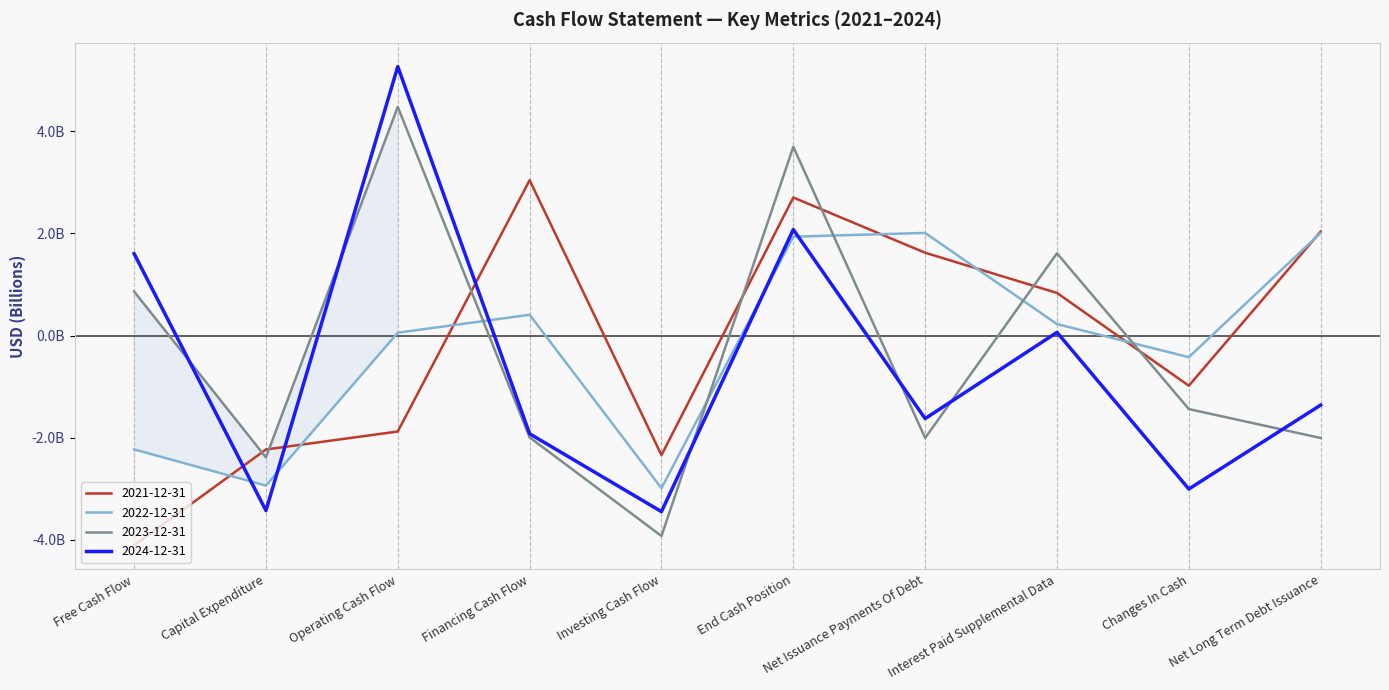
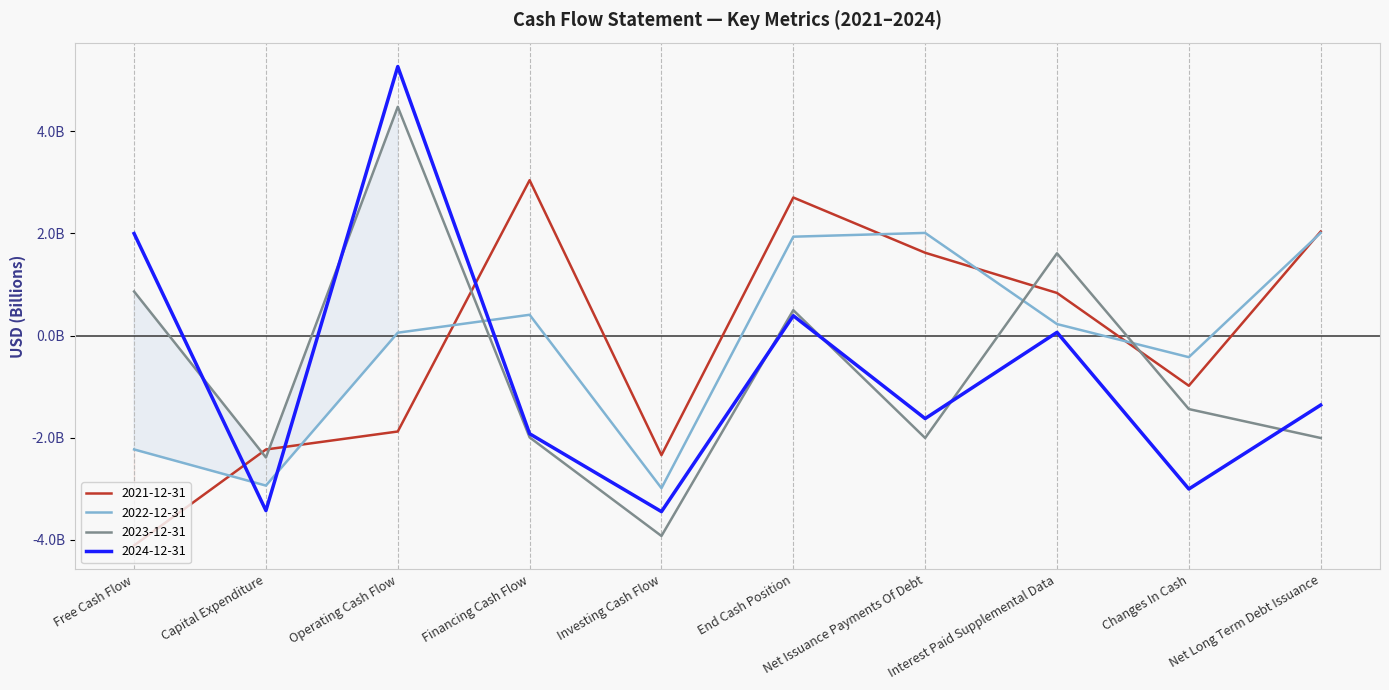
  {
    "2021-12-31": {
      "Capital Expenditure": -2200000000,
      "Operating Cash Flow": -1900000000,
      "Financing Cash Flow": 3000000000,
      "Investing Cash Flow": -2300000000,
      "End Cash Position": 2700000000,
      "Net Issuance Payments Of Debt": 1600000000,
      "Interest Paid Supplemental Data": 800000000,
      "Changes In Cash": -1000000000
    },
    "2022-12-31": {
      "Free Cash Flow": -2200000000,
      "Capital Expenditure": -2900000000,
      "Operating Cash Flow": 100000000,
      "Financing Cash Flow": 400000000,
      "Investing Cash Flow": -3000000000,
      "End Cash Position": 1900000000,
      "Net Issuance Payments Of Debt": 2000000000,
      "Interest Paid Supplemental Data": 200000000,
      "Changes In Cash": -400000000
    },
    "2023-12-31": {
      "Free Cash Flow": 900000000,
      "Capital Expenditure": -2400000000,
      "Operating Cash Flow": 4500000000,
      "Financing Cash Flow": -2000000000,
      "Investing Cash Flow": -3900000000,
-     "End Cash Position": 3700000000,
+     "End Cash Position": 500000000,
      "Net Issuance Payments Of Debt": -2000000000,
      "Interest Paid Supplemental Data": 1600000000,
      "Changes In Cash": -1400000000,
      "Net Long Term Debt Issuance": -2000000000
    },
    "2024-12-31": {
-     "Free Cash Flow": 1600000000,
+     "Free Cash Flow": 2000000000,
      "Capital Expenditure": -3400000000,
      "Operating Cash Flow": 5300000000,
      "Financing Cash Flow": -1900000000,
      "Investing Cash Flow": -3400000000,
-     "End Cash Position": 2100000000,
+     "End Cash Position": 400000000,
      "Net Issuance Payments Of Debt": -1600000000,
      "Interest Paid Supplemental Data": 100000000,
      "Changes In Cash": -3000000000,
      "Net Long Term Debt Issuance": -1400000000
    }
  }
